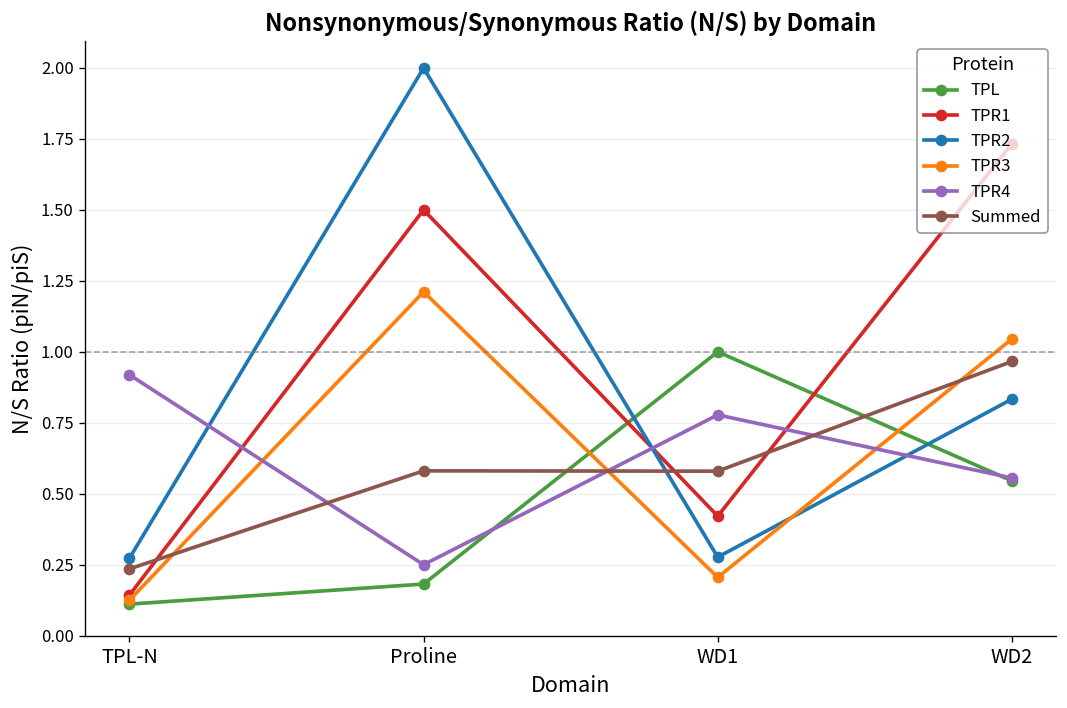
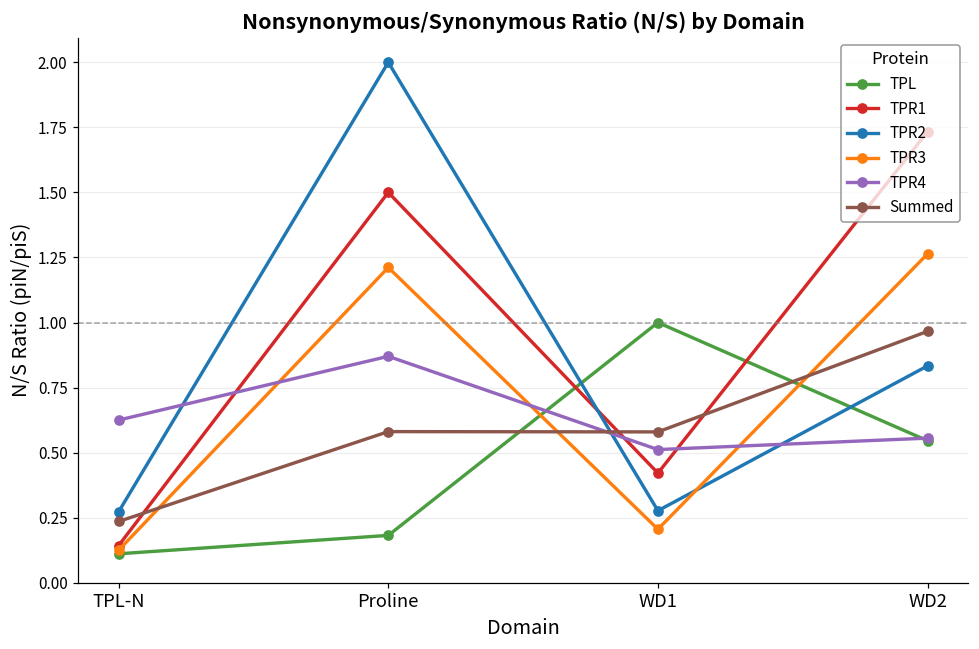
  {
    "TPL": {
      "TPL-N": 0.11,
      "Proline": 0.18,
      "WD1": 1.00
    },
    "TPR1": {
      "TPL-N": 0.14,
      "Proline": 1.50,
      "WD1": 0.42
    },
    "TPR2": {
      "TPL-N": 0.27,
      "Proline": 2.00,
      "WD1": 0.28,
      "WD2": 0.83
    },
    "TPR3": {
      "TPL-N": 0.13,
      "Proline": 1.21,
      "WD1": 0.21,
-     "WD2": 1.05
+     "WD2": 1.26
    },
    "TPR4": {
-     "TPL-N": 0.92,
-     "Proline": 0.25,
-     "WD1": 0.78
+     "TPL-N": 0.63,
+     "Proline": 0.87,
+     "WD1": 0.51
    },
    "Summed": {
      "TPL-N": 0.24,
      "Proline": 0.58,
      "WD1": 0.58,
      "WD2": 0.97
    }
  }
